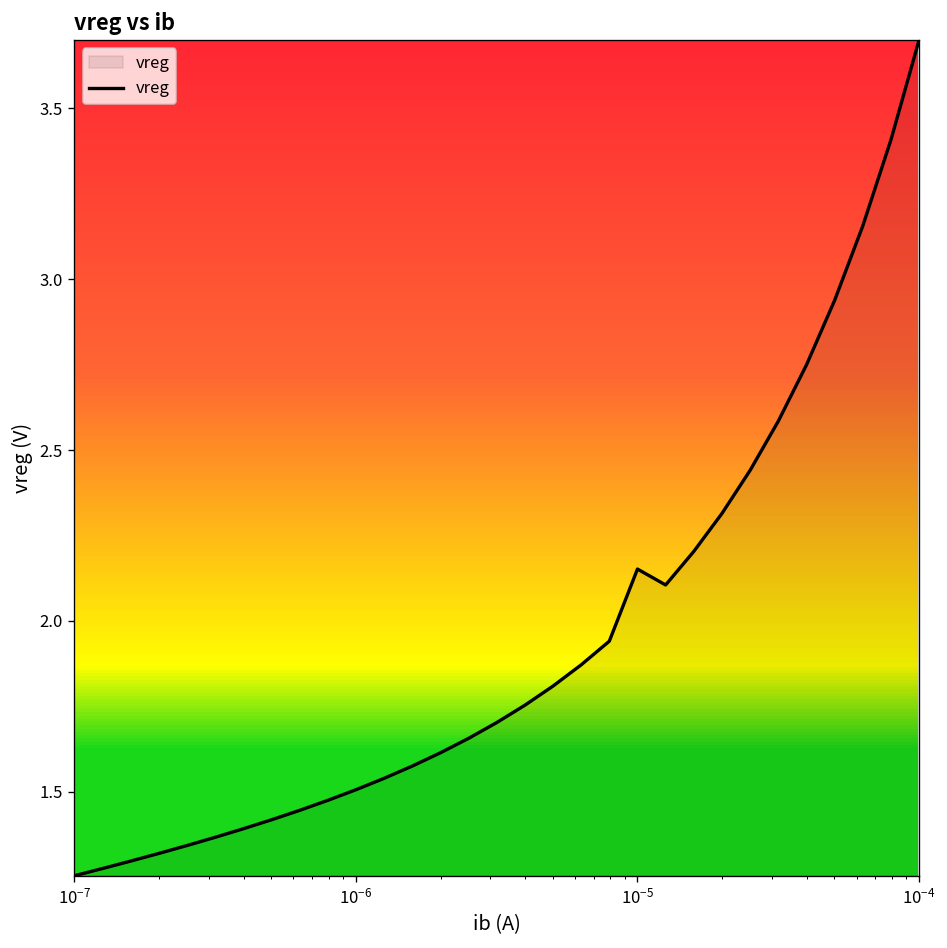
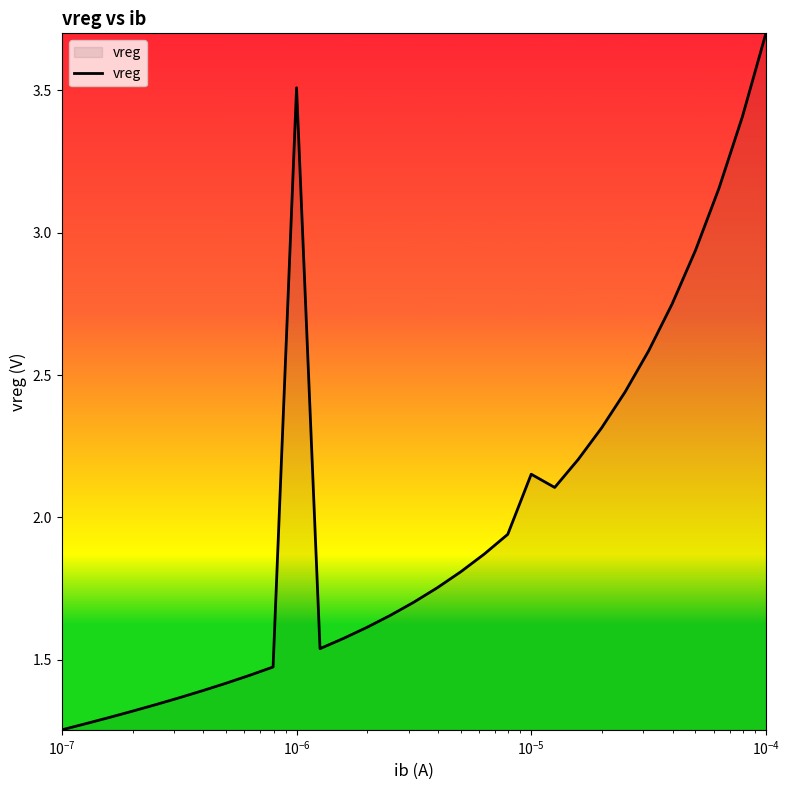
  {
    "10^-7": 1.25,
-   "10^-6": 1.51,
+   "10^-6": 3.51,
    "10^-5": 2.15,
    "10^-4": 3.70
  }
